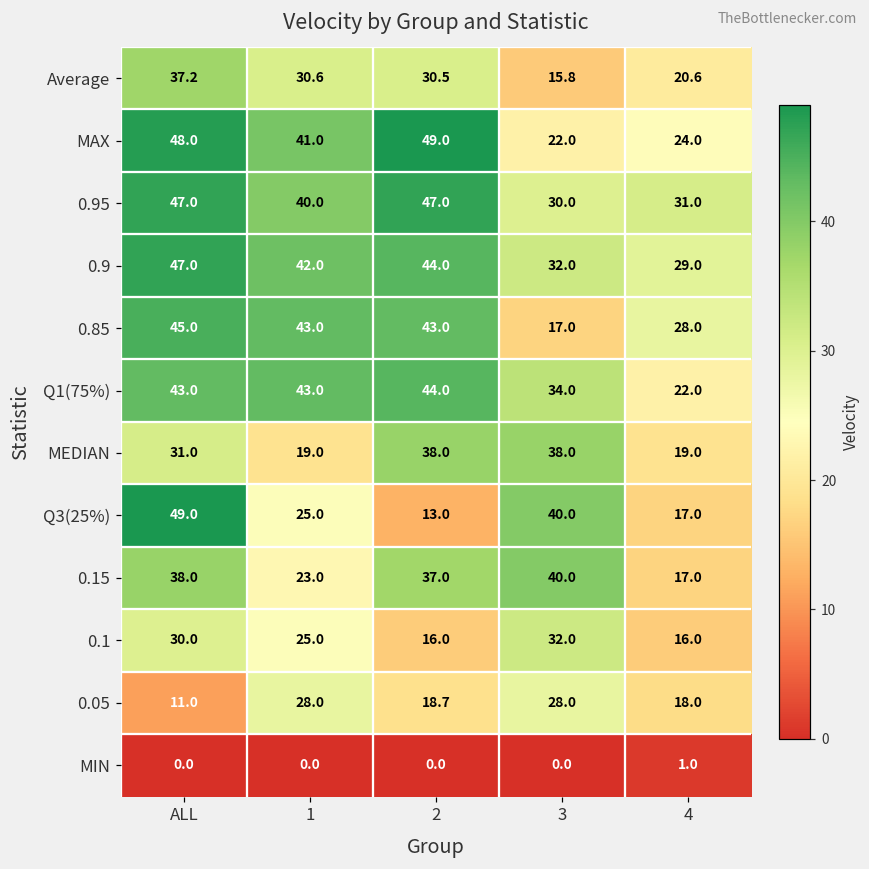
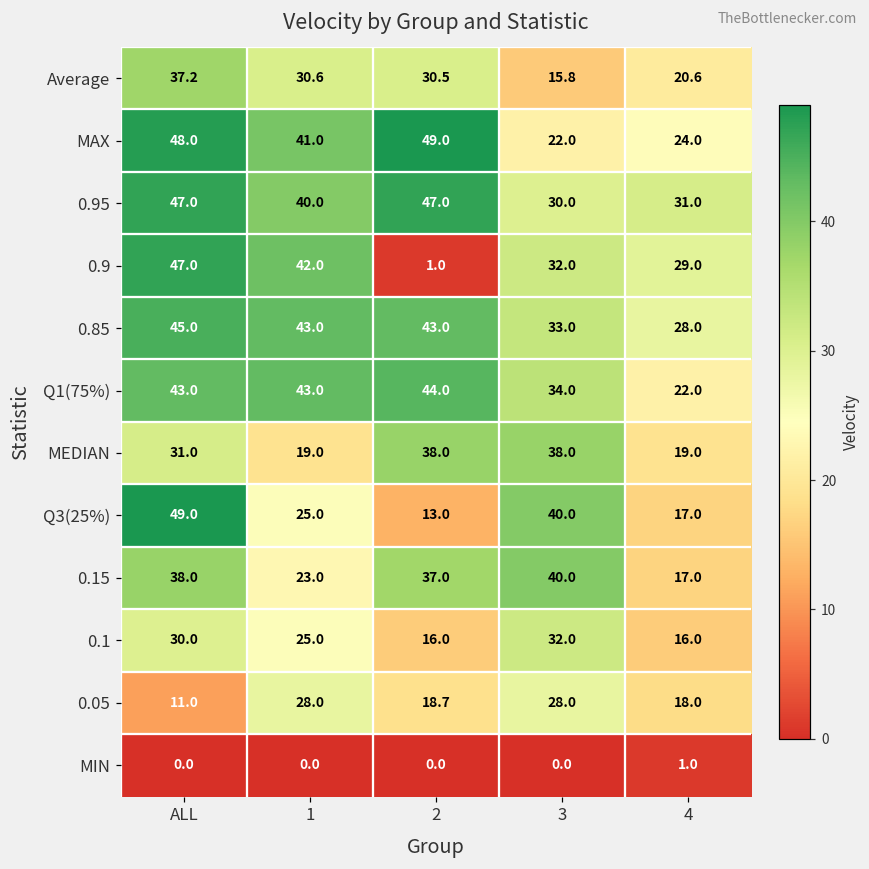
  {
    "Average": {
      "ALL": 37.2,
      "1": 30.6,
      "2": 30.5,
      "3": 15.8,
      "4": 20.6
    },
    "MAX": {
      "ALL": 48.0,
      "1": 41.0,
      "2": 49.0,
      "3": 22.0,
      "4": 24.0
    },
    "0.95": {
      "ALL": 47.0,
      "1": 40.0,
      "2": 47.0,
      "3": 30.0,
      "4": 31.0
    },
    "0.9": {
      "ALL": 47.0,
      "1": 42.0,
-     "2": 44.0,
+     "2": 1.0,
      "3": 32.0,
      "4": 29.0
    },
    "0.85": {
      "ALL": 45.0,
      "1": 43.0,
      "2": 43.0,
-     "3": 17.0,
+     "3": 33.0,
      "4": 28.0
    },
    "Q1(75%)": {
      "ALL": 43.0,
      "1": 43.0,
      "2": 44.0,
      "3": 34.0,
      "4": 22.0
    },
    "MEDIAN": {
      "ALL": 31.0,
      "1": 19.0,
      "2": 38.0,
      "3": 38.0,
      "4": 19.0
    },
    "Q3(25%)": {
      "ALL": 49.0,
      "1": 25.0,
      "2": 13.0,
      "3": 40.0,
      "4": 17.0
    },
    "0.15": {
      "ALL": 38.0,
      "1": 23.0,
      "2": 37.0,
      "3": 40.0,
      "4": 17.0
    },
    "0.1": {
      "ALL": 30.0,
      "1": 25.0,
      "2": 16.0,
      "3": 32.0,
      "4": 16.0
    },
    "0.05": {
      "ALL": 11.0,
      "1": 28.0,
      "2": 18.7,
      "3": 28.0,
      "4": 18.0
    },
    "MIN": {
      "ALL": 0.0,
      "1": 0.0,
      "2": 0.0,
      "3": 0.0,
      "4": 1.0
    }
  }
